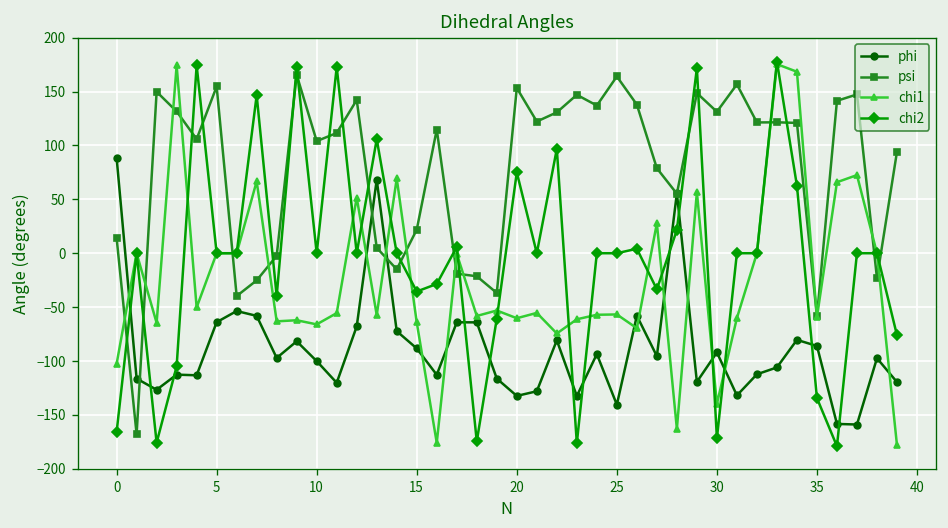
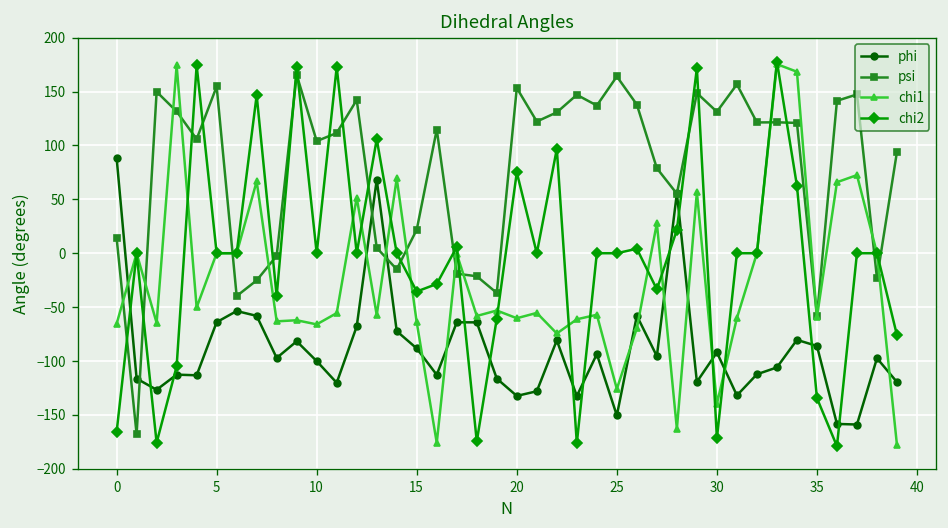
  {
    "phi": {
      "0": 90,
      "5": -60,
      "10": -100,
      "15": -90,
      "20": -130,
-     "25": -140,
+     "25": -150,
      "30": -90,
      "35": -90
    },
    "chi1": {
-     "0": -100,
+     "0": -70,
      "10": -70,
      "15": -60,
      "20": -60,
-     "25": -60,
+     "25": -130,
      "30": -140
    }
  }
